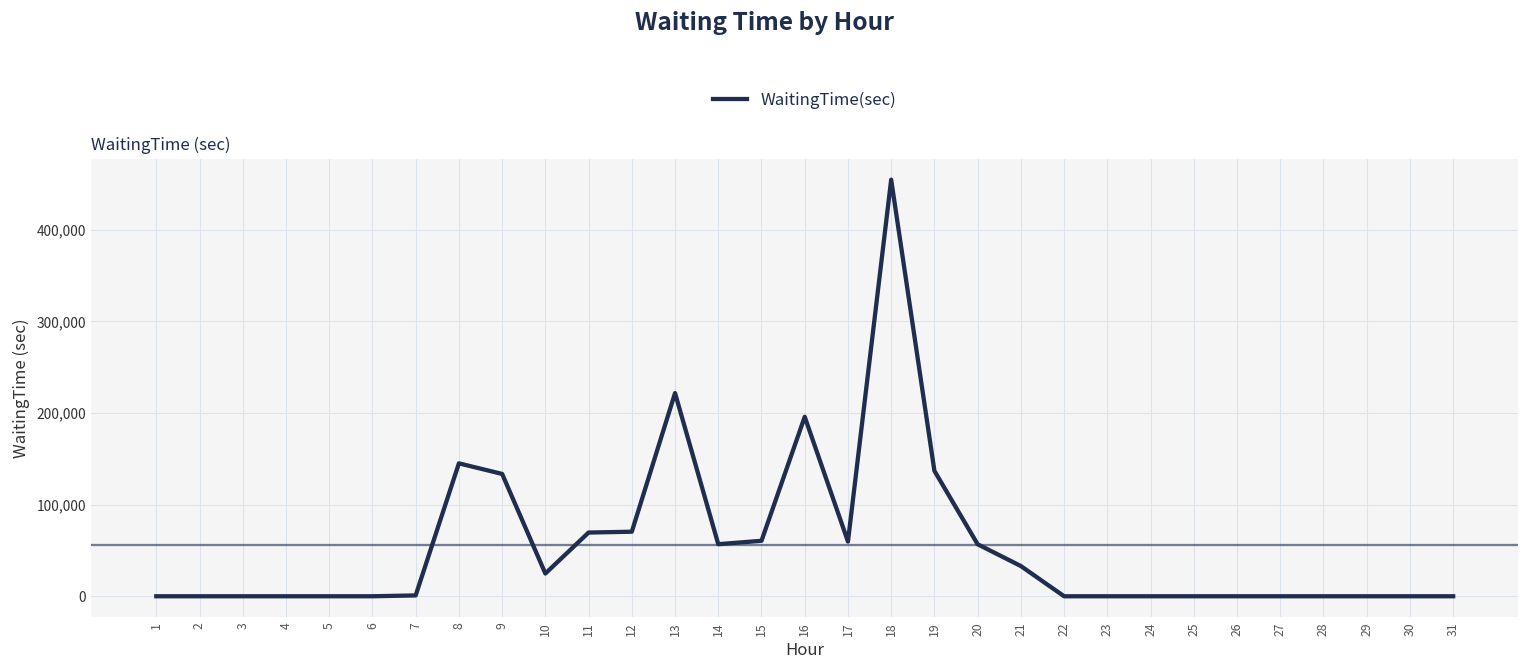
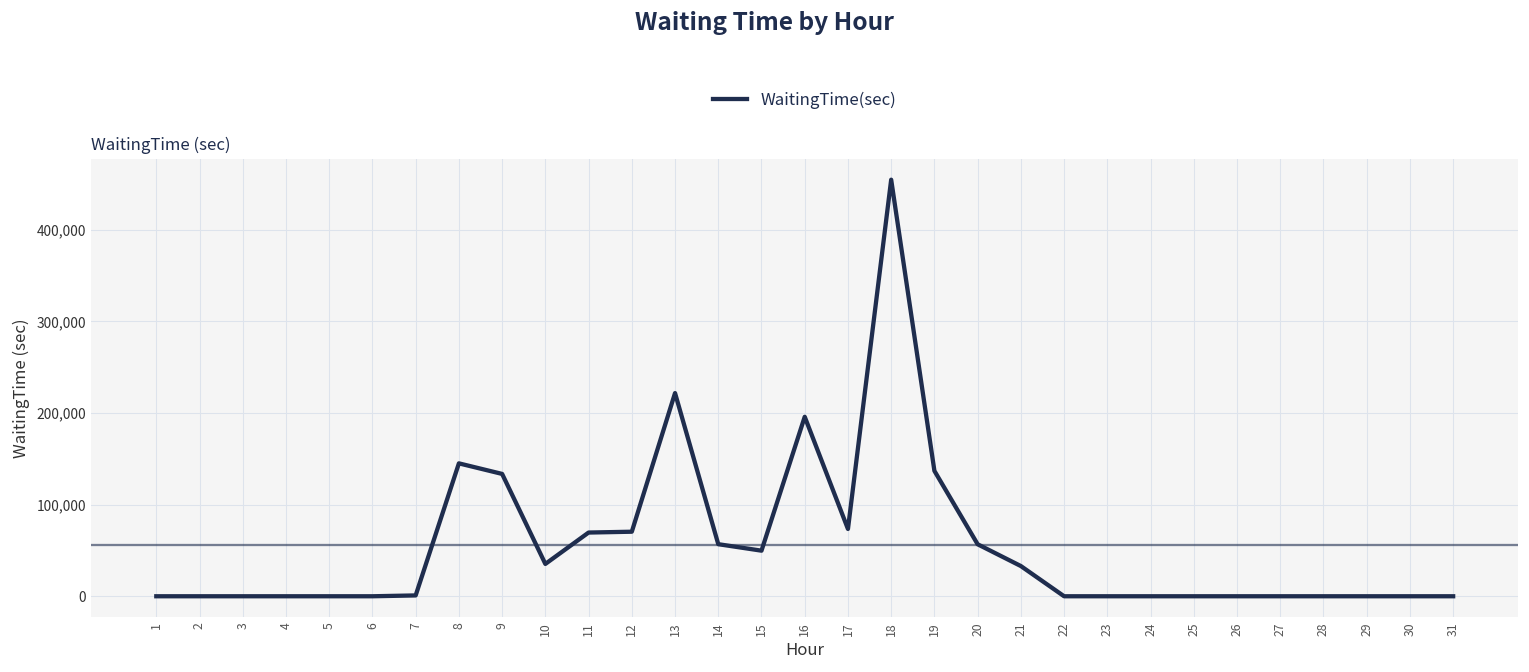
  {
    "1": "0",
    "2": "0",
    "3": "0",
    "4": "0",
    "5": "0",
    "6": "0",
    "7": "0",
    "8": "150,000",
    "9": "130,000",
-   "10": "20,000",
+   "10": "40,000",
    "11": "70,000",
    "12": "70,000",
    "13": "220,000",
    "14": "60,000",
-   "15": "60,000",
+   "15": "50,000",
    "16": "200,000",
-   "17": "60,000",
+   "17": "70,000",
    "18": "450,000",
    "19": "140,000",
    "20": "60,000",
    "21": "30,000",
    "22": "0",
    "23": "0",
    "24": "0",
    "25": "0",
    "26": "0",
    "27": "0",
    "28": "0",
    "29": "0",
    "30": "0",
    "31": "0"
  }
